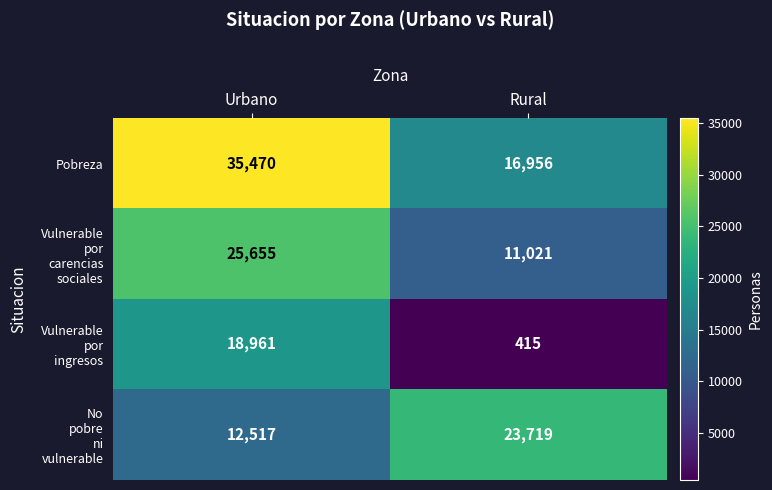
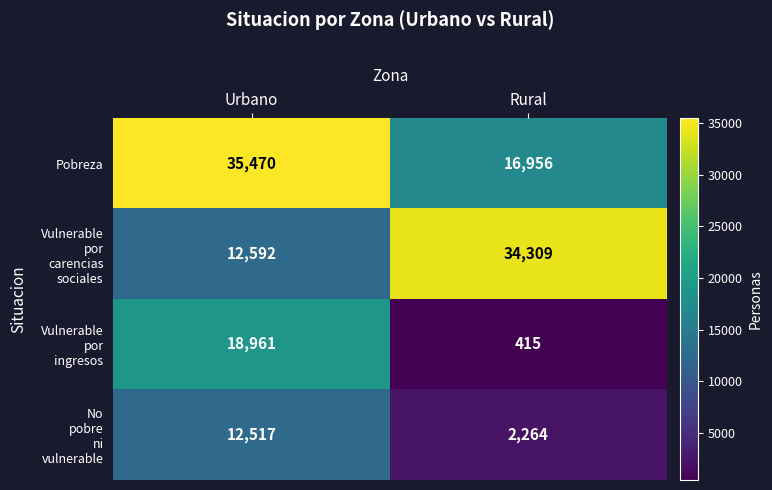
  {
    "Pobreza": {
      "Urbano": "35,470",
      "Rural": "16,956"
    },
    "Vulnerable por carencias sociales": {
-     "Urbano": "25,655",
-     "Rural": "11,021"
+     "Urbano": "12,592",
+     "Rural": "34,309"
    },
    "Vulnerable por ingresos": {
      "Urbano": "18,961",
      "Rural": "415"
    },
    "No pobre ni vulnerable": {
      "Urbano": "12,517",
-     "Rural": "23,719"
+     "Rural": "2,264"
    }
  }
